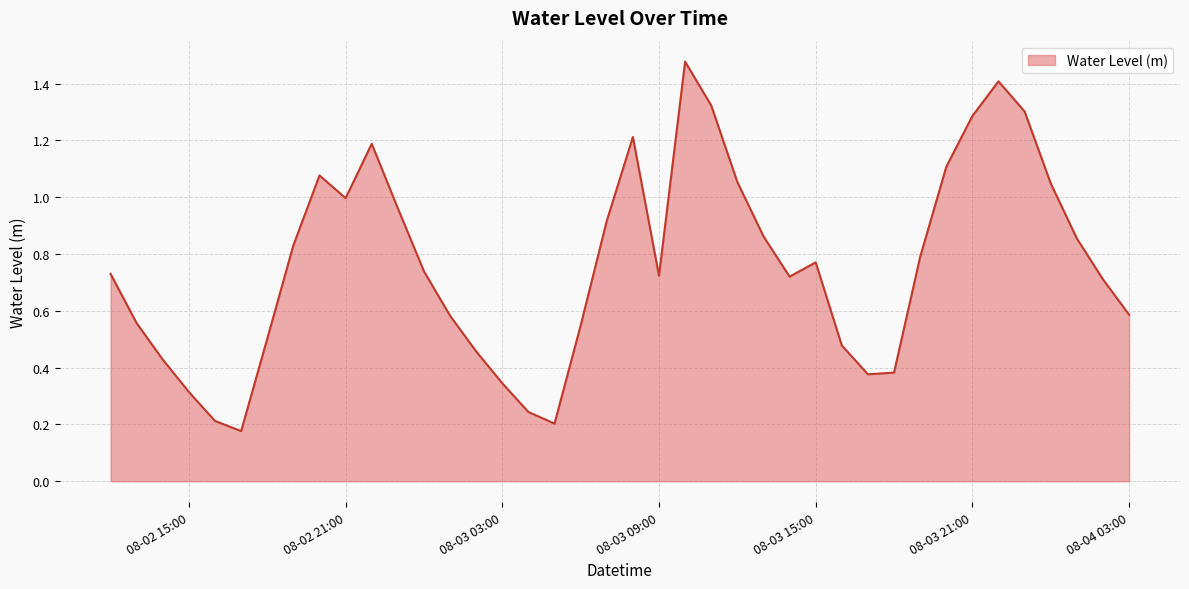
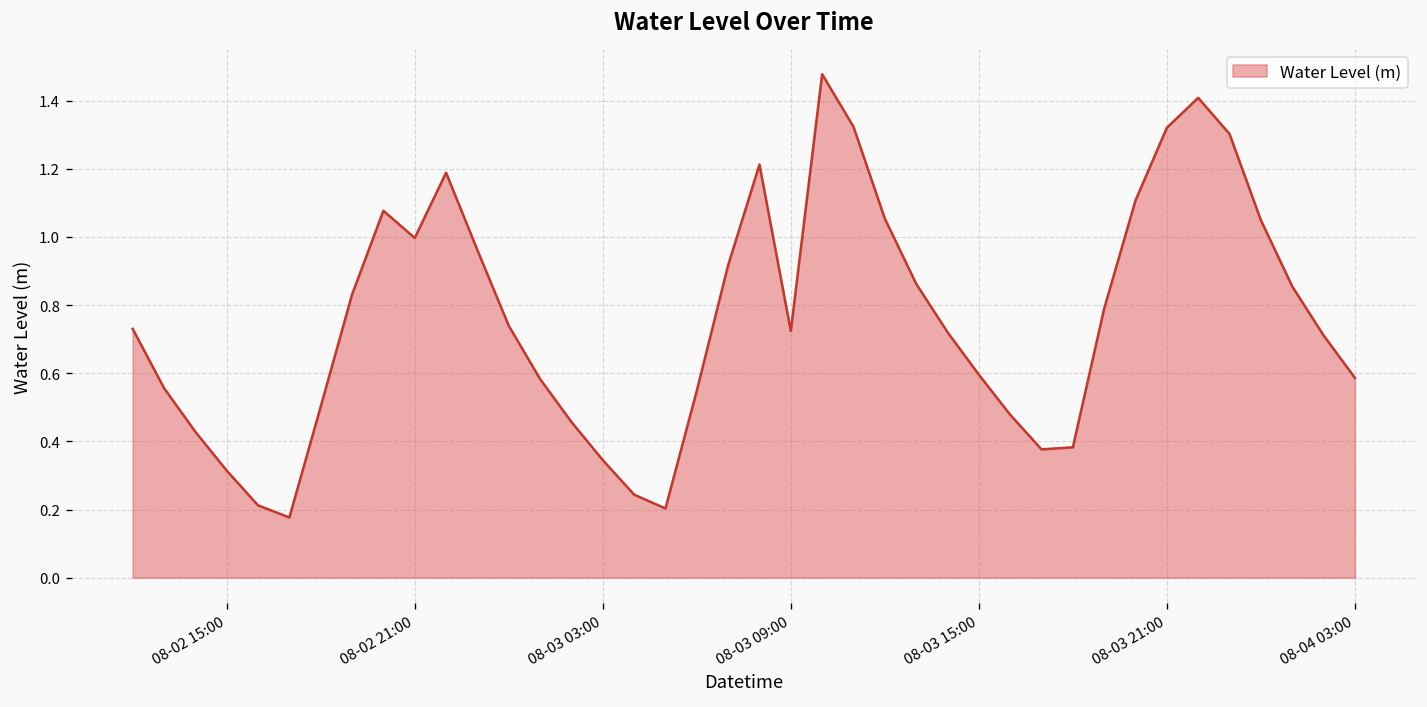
  {
    "08-02 15:00": 0.31,
    "08-02 21:00": 1.00,
    "08-03 03:00": 0.35,
    "08-03 09:00": 0.72,
-   "08-03 15:00": 0.77,
-   "08-03 21:00": 1.29,
+   "08-03 15:00": 0.60,
+   "08-03 21:00": 1.32,
    "08-04 03:00": 0.59
  }
